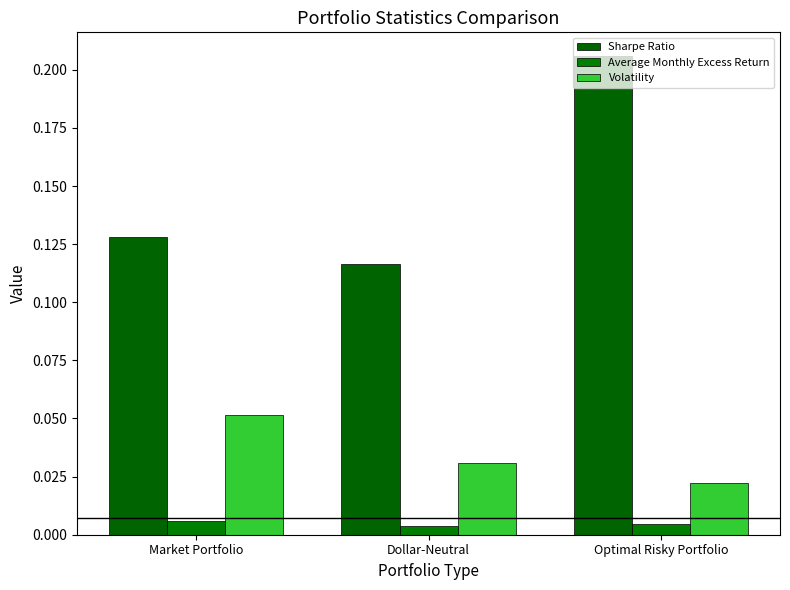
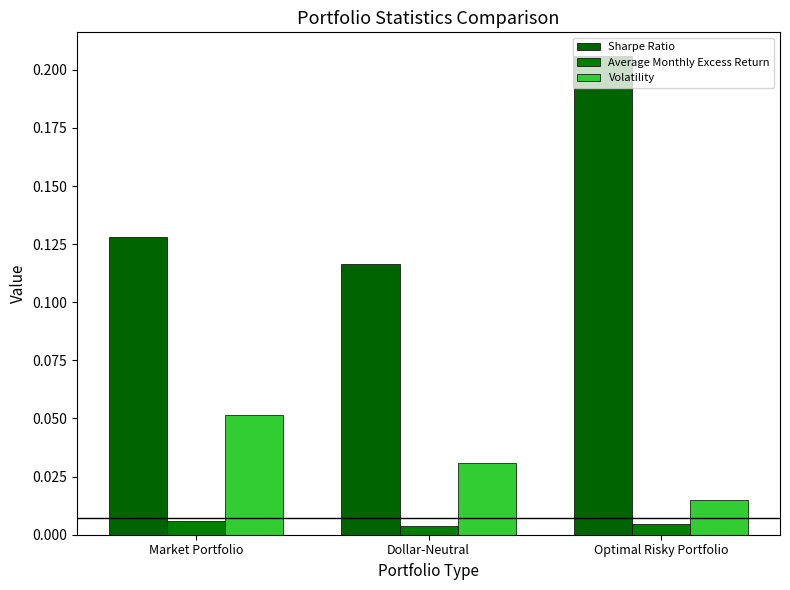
  {
    "Volatility": {
      "Market Portfolio": 0.052,
      "Dollar-Neutral": 0.031,
-     "Optimal Risky Portfolio": 0.022
+     "Optimal Risky Portfolio": 0.015
    }
  }
